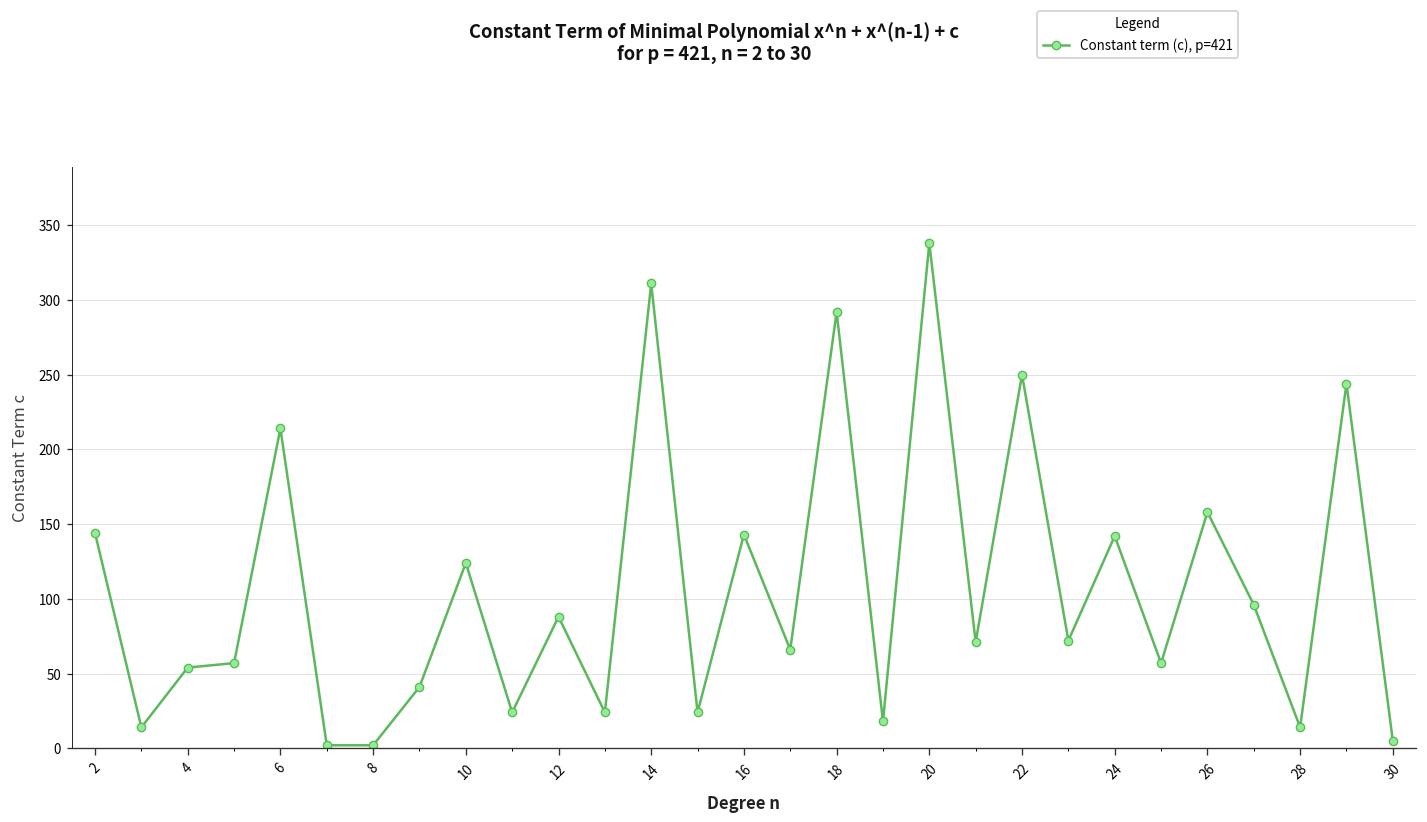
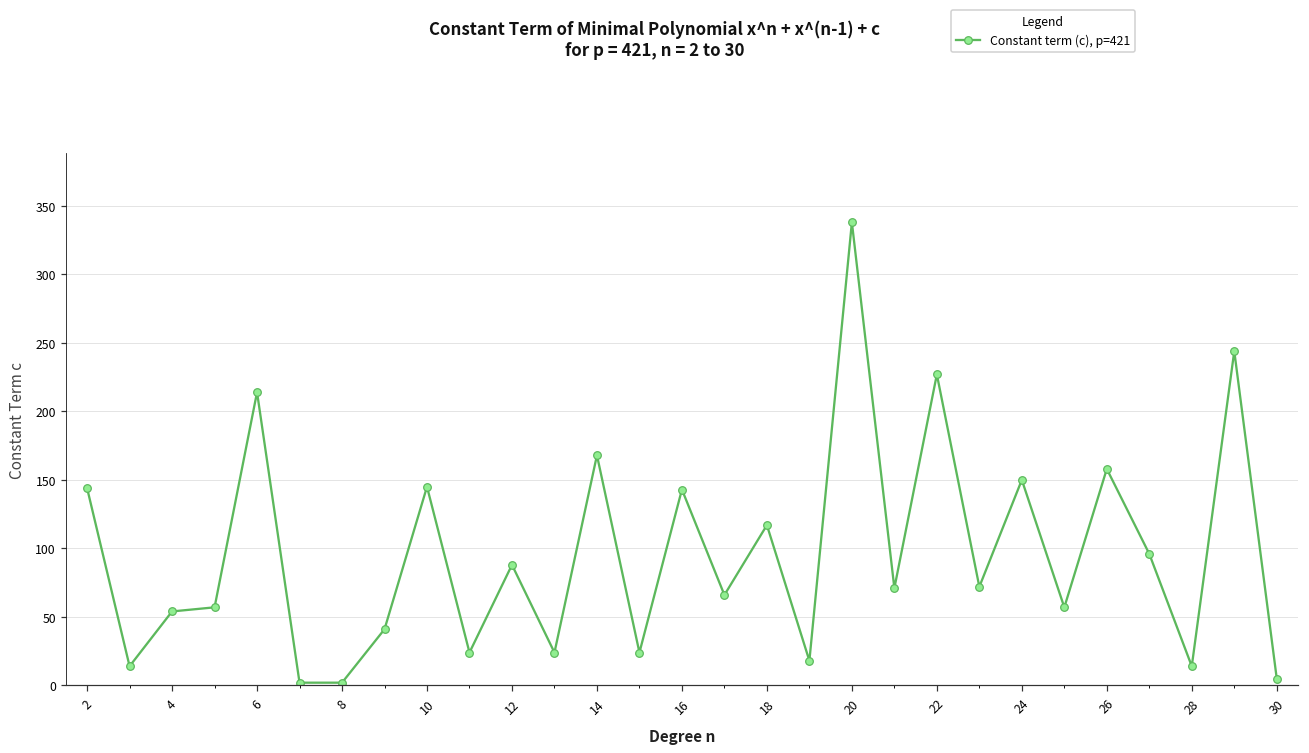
  {
    "2": 144,
    "4": 54,
    "6": 214,
    "8": 2,
-   "10": 124,
+   "10": 145,
    "12": 88,
-   "14": 311,
+   "14": 168,
    "16": 143,
-   "18": 292,
+   "18": 117,
    "20": 338,
-   "22": 250,
-   "24": 142,
+   "22": 227,
+   "24": 150,
    "26": 158,
    "28": 14,
    "30": 5
  }
